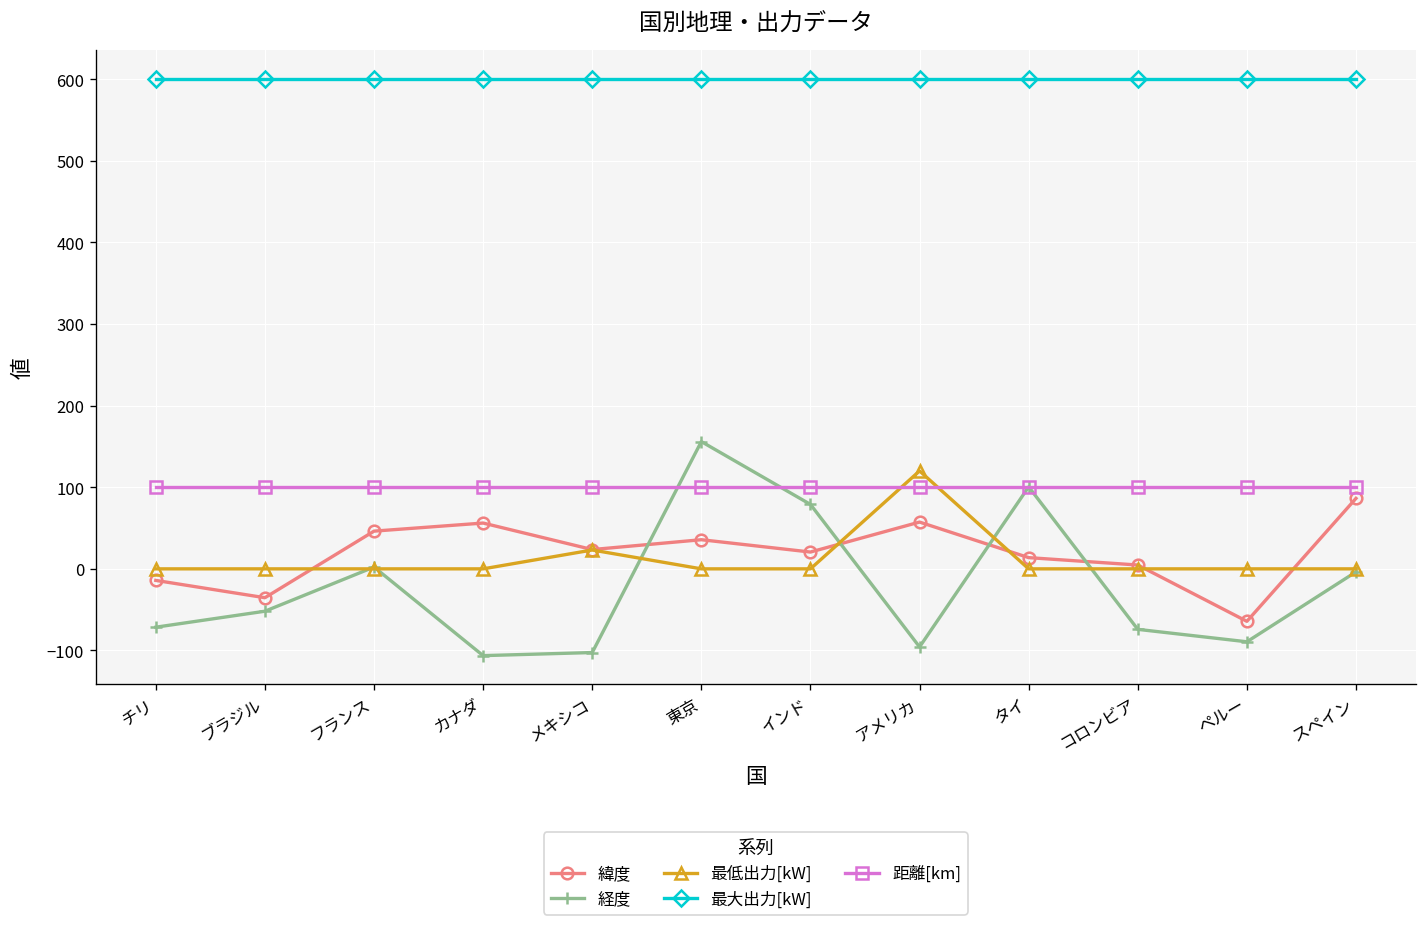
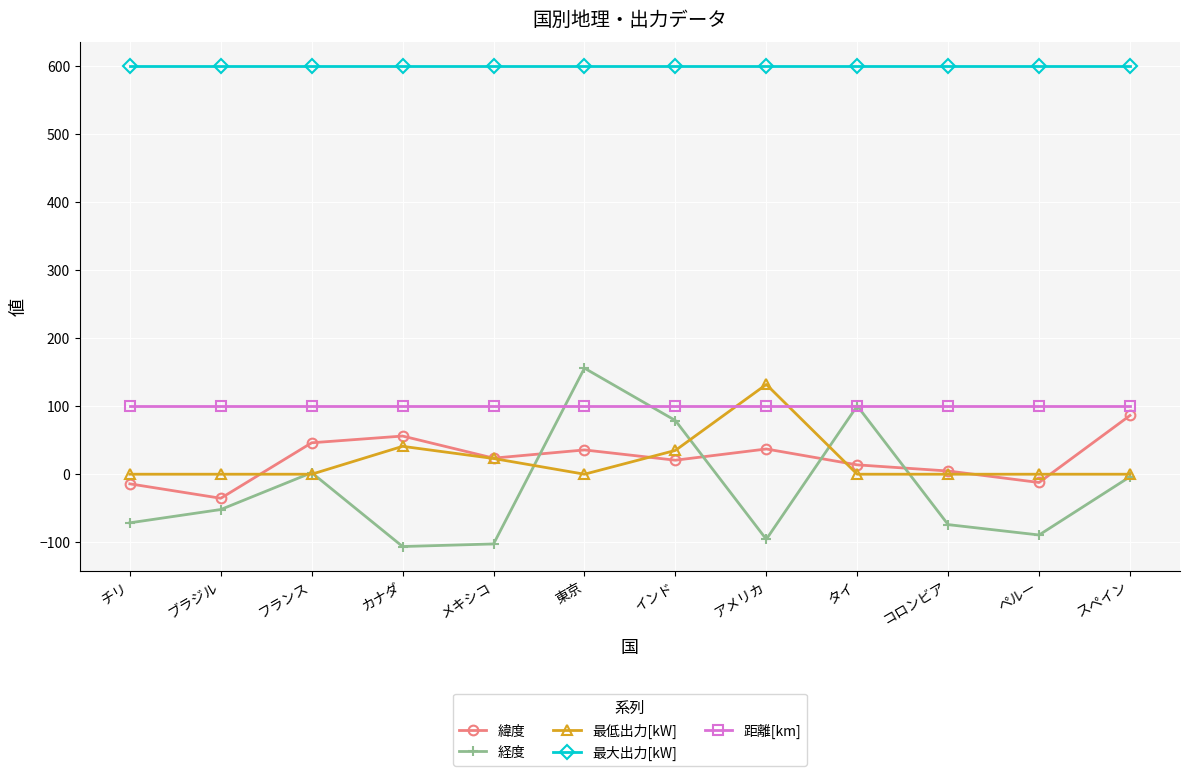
  {
    "緯度": {
      "チリ": -10,
      "ブラジル": -40,
      "フランス": 50,
      "カナダ": 60,
      "東京": 40,
      "インド": 20,
-     "アメリカ": 60,
+     "アメリカ": 40,
      "タイ": 10,
      "コロンビア": 0,
-     "ペルー": -60,
+     "ペルー": -10,
      "スペイン": 90
    },
    "経度": {
      "チリ": -70,
      "ブラジル": -50,
      "カナダ": -110,
      "メキシコ": -100,
      "東京": 160,
      "インド": 80,
      "アメリカ": -100,
      "コロンビア": -70,
      "ペルー": -90
    },
    "最低出力[kW]": {
      "チリ": 0,
      "ブラジル": 0,
-     "カナダ": 0,
+     "カナダ": 40,
      "東京": 0,
-     "インド": 0,
-     "アメリカ": 120,
+     "インド": 40,
+     "アメリカ": 130,
      "タイ": 0,
      "コロンビア": 0,
      "ペルー": 0
    },
    "最大出力[kW]": {
      "チリ": 600,
      "ブラジル": 600,
      "フランス": 600,
      "カナダ": 600,
      "メキシコ": 600,
      "東京": 600,
      "インド": 600,
      "アメリカ": 600,
      "タイ": 600,
      "コロンビア": 600,
      "ペルー": 600,
      "スペイン": 600
    },
    "距離[km]": {
      "チリ": 100,
      "ブラジル": 100,
      "フランス": 100,
      "カナダ": 100,
      "メキシコ": 100,
      "東京": 100,
      "インド": 100,
      "アメリカ": 100,
      "コロンビア": 100,
      "ペルー": 100,
      "スペイン": 100
    }
  }
